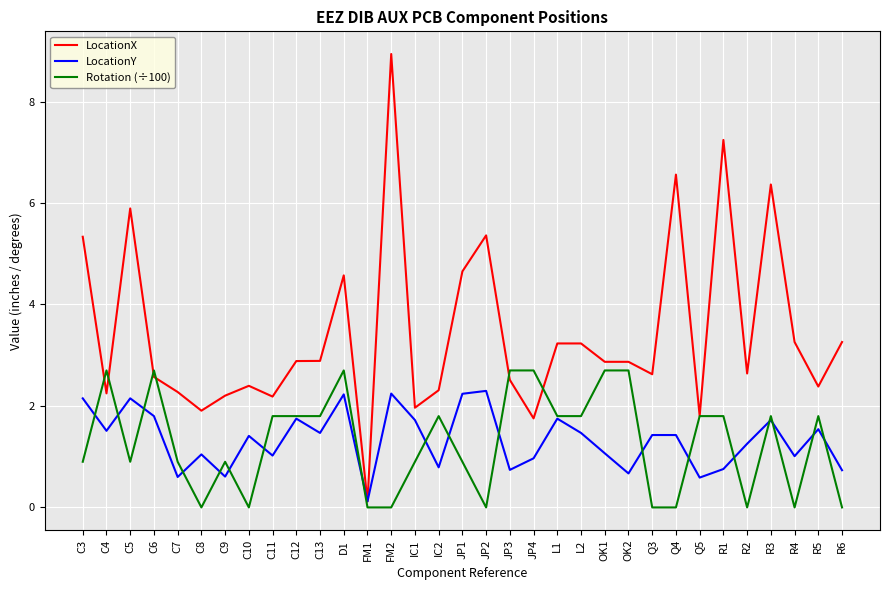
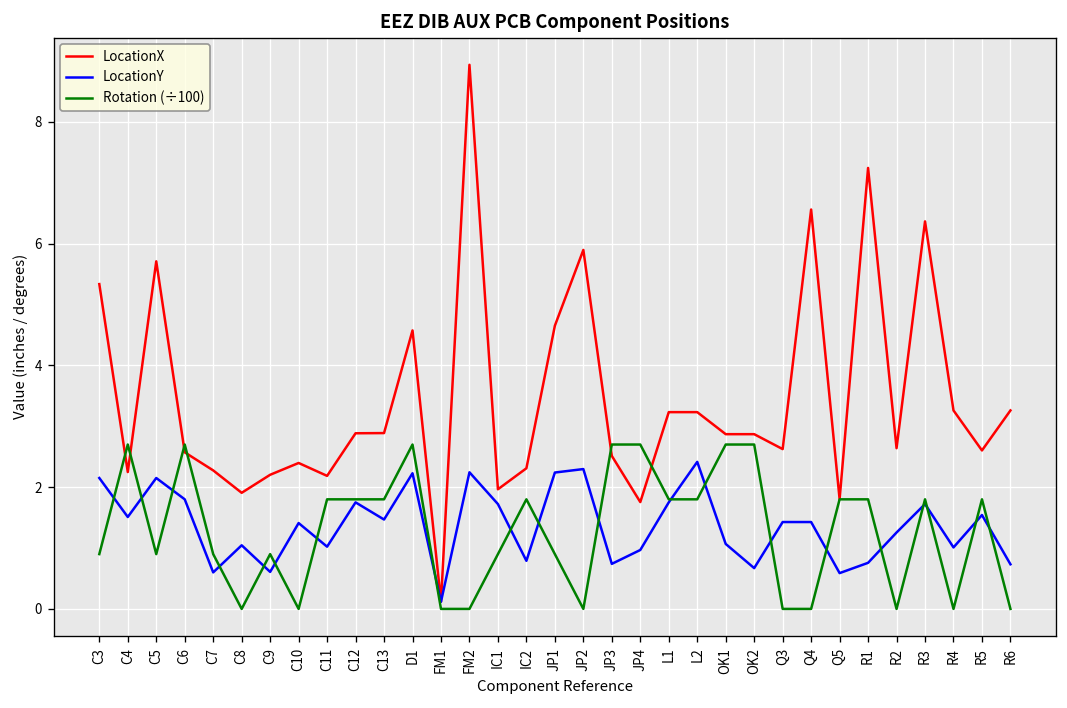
  {
    "LocationX": {
      "C3": 5.3,
      "C4": 2.2,
-     "C5": 5.9,
+     "C5": 5.7,
      "C6": 2.6,
      "C7": 2.3,
      "C8": 1.9,
      "C9": 2.2,
      "C10": 2.4,
      "C11": 2.2,
      "C12": 2.9,
      "C13": 2.9,
      "D1": 4.6,
      "FM2": 8.9,
      "IC1": 2.0,
      "IC2": 2.3,
      "JP1": 4.7,
-     "JP2": 5.4,
+     "JP2": 5.9,
      "JP3": 2.5,
      "JP4": 1.8,
      "L1": 3.2,
      "L2": 3.2,
      "OK1": 2.9,
      "OK2": 2.9,
      "Q3": 2.6,
      "Q4": 6.6,
      "R1": 7.2,
      "R2": 2.6,
      "R3": 6.4,
      "R4": 3.3,
-     "R5": 2.4,
+     "R5": 2.6,
      "R6": 3.3
    },
    "LocationY": {
      "C3": 2.2,
      "C4": 1.5,
      "C5": 2.2,
      "C6": 1.8,
      "C7": 0.6,
      "C8": 1.0,
      "C9": 0.6,
      "C10": 1.4,
      "C11": 1.0,
      "C13": 1.5,
      "D1": 2.2,
      "FM2": 2.2,
      "IC1": 1.7,
      "IC2": 0.8,
      "JP1": 2.2,
      "JP2": 2.3,
      "JP3": 0.7,
      "JP4": 1.0,
-     "L2": 1.5,
+     "L2": 2.4,
      "OK1": 1.1,
      "OK2": 0.7,
      "Q3": 1.4,
      "Q4": 1.4,
      "Q5": 0.6,
      "R1": 0.8,
      "R2": 1.3,
      "R3": 1.7,
      "R4": 1.0,
      "R5": 1.5,
      "R6": 0.7
    },
    "Rotation (÷100)": {
      "C3": 0.9,
      "C4": 2.7,
      "C5": 0.9,
      "C6": 2.7,
      "C7": 0.9,
      "C8": 0.0,
      "C9": 0.9,
      "C10": 0.0,
      "C11": 1.8,
      "C13": 1.8,
      "D1": 2.7,
      "FM1": 0.0,
      "FM2": 0.0,
      "IC1": 0.9,
      "IC2": 1.8,
      "JP1": 0.9,
      "JP2": 0.0,
      "JP3": 2.7,
      "JP4": 2.7,
      "L2": 1.8,
      "OK1": 2.7,
      "OK2": 2.7,
      "Q3": 0.0,
      "Q4": 0.0,
      "R1": 1.8,
      "R2": 0.0,
      "R3": 1.8,
      "R4": 0.0,
      "R5": 1.8,
      "R6": 0.0
    }
  }
